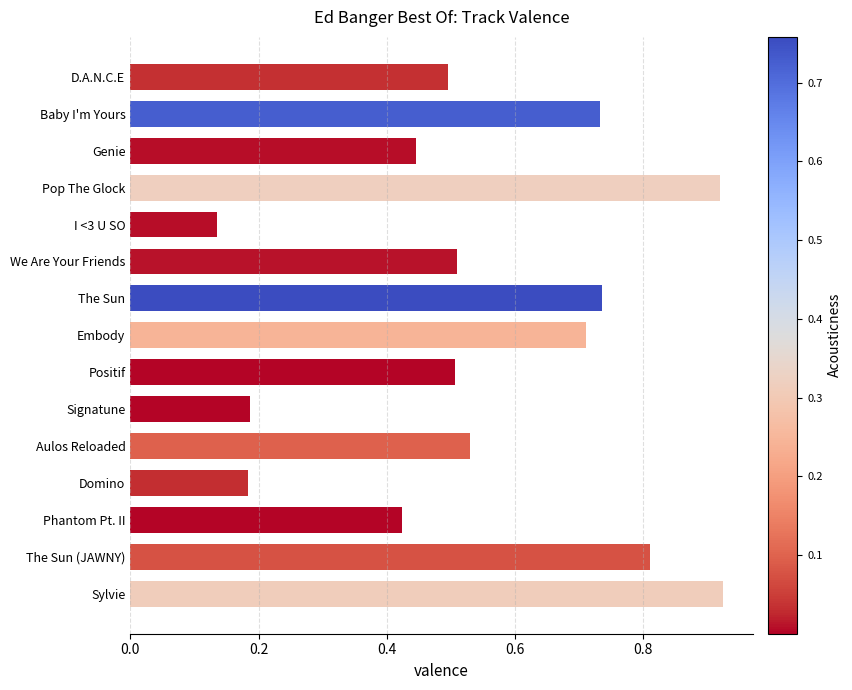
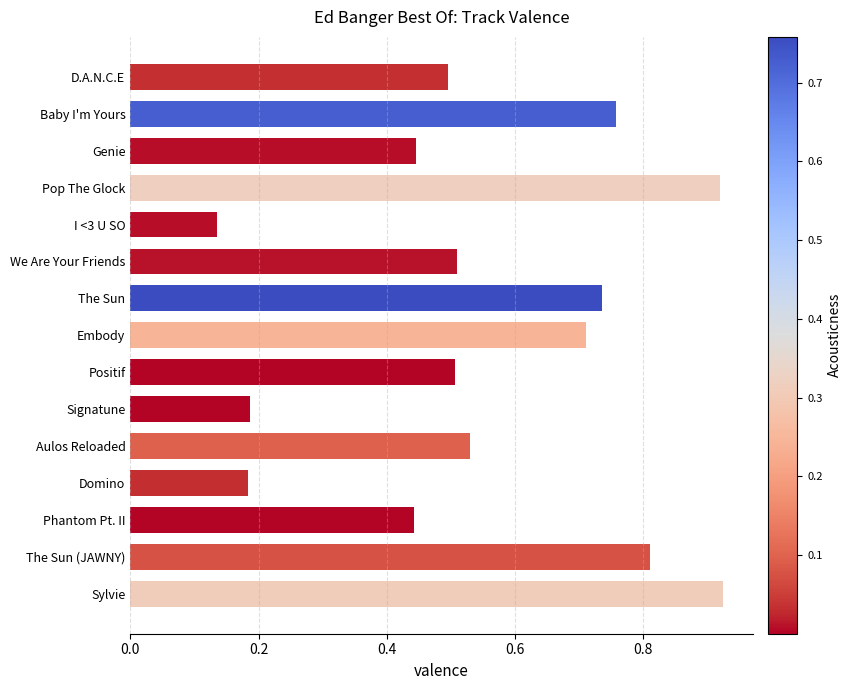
  {
    "D.A.N.C.E": 0.50,
-   "Baby I'm Yours": 0.73,
+   "Baby I'm Yours": 0.76,
    "Genie": 0.45,
    "Pop The Glock": 0.92,
    "I <3 U SO": 0.14,
    "We Are Your Friends": 0.51,
    "The Sun": 0.74,
    "Embody": 0.71,
    "Positif": 0.51,
    "Signatune": 0.19,
    "Aulos Reloaded": 0.53,
    "Domino": 0.18,
-   "Phantom Pt. II": 0.42,
+   "Phantom Pt. II": 0.44,
    "The Sun (JAWNY)": 0.81,
    "Sylvie": 0.92
  }
